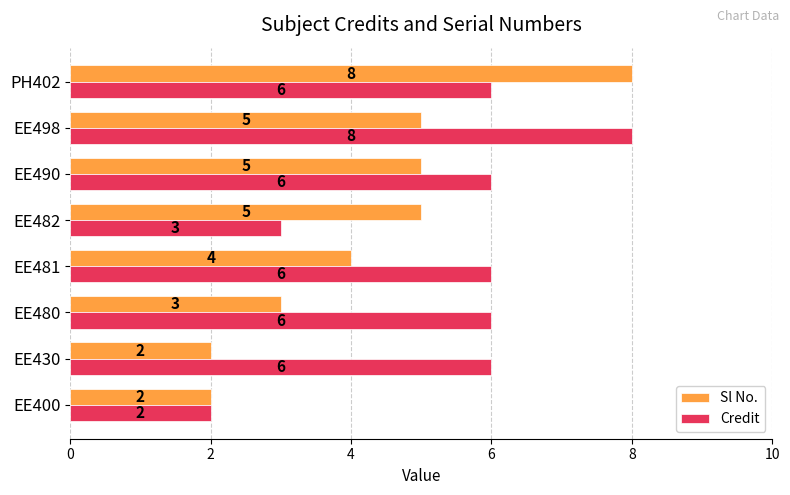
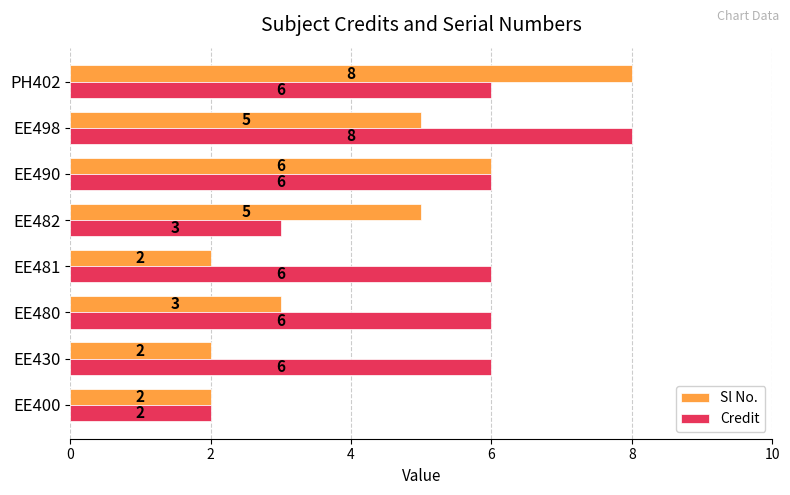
  {
    "Sl No.": {
      "PH402": 8,
      "EE498": 5,
-     "EE490": 5,
+     "EE490": 6,
      "EE482": 5,
-     "EE481": 4,
+     "EE481": 2,
      "EE480": 3,
      "EE430": 2,
      "EE400": 2
    },
    "Credit": {
      "PH402": 6,
      "EE498": 8,
      "EE490": 6,
      "EE482": 3,
      "EE481": 6,
      "EE480": 6,
      "EE430": 6,
      "EE400": 2
    }
  }
